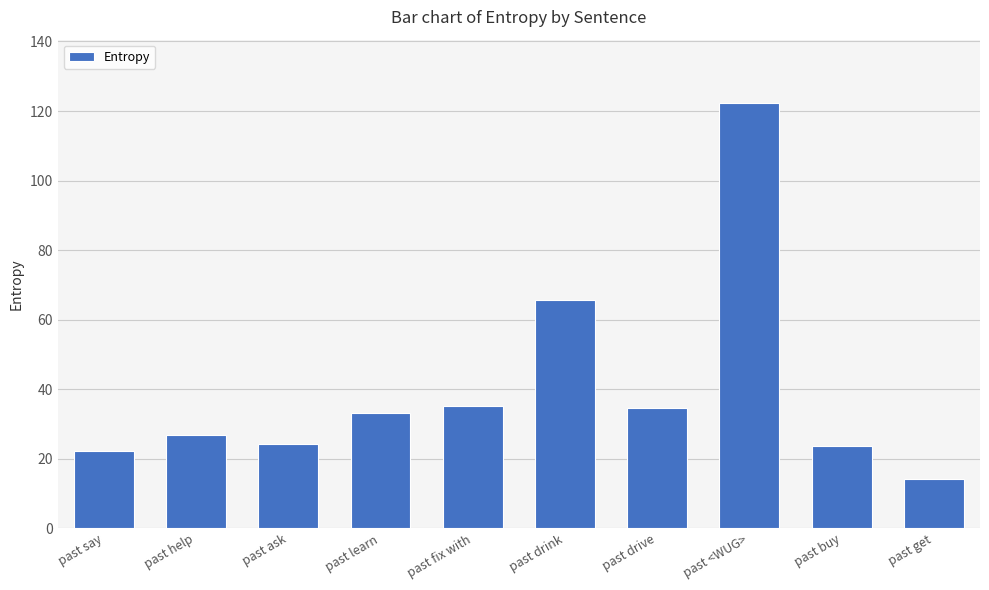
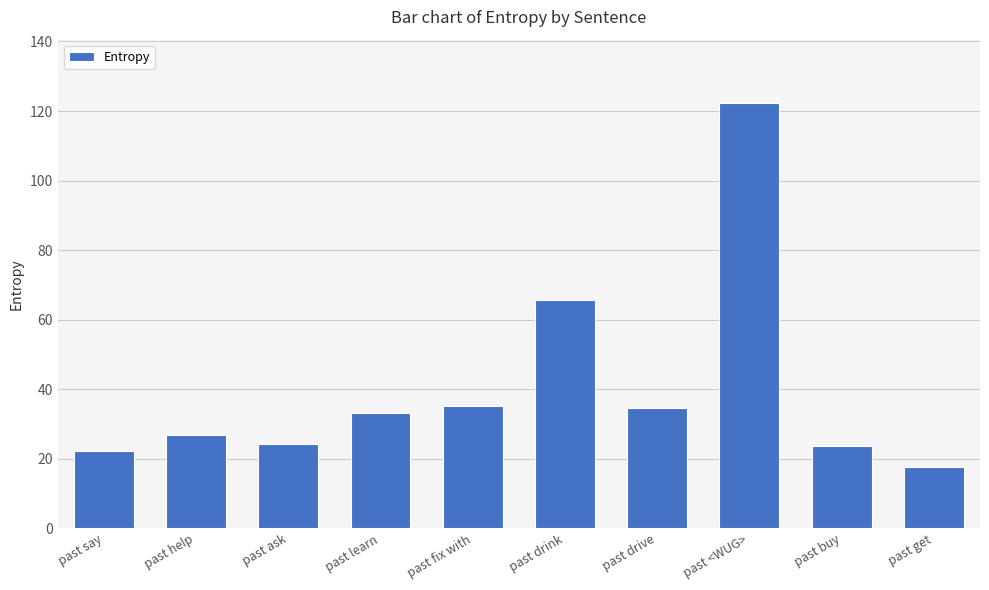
  {
    "past say": 22,
    "past help": 27,
    "past ask": 24,
    "past learn": 33,
    "past fix with": 35,
    "past drink": 66,
    "past drive": 35,
    "past <WUG>": 122,
    "past buy": 24,
-   "past get": 14
+   "past get": 18
  }
